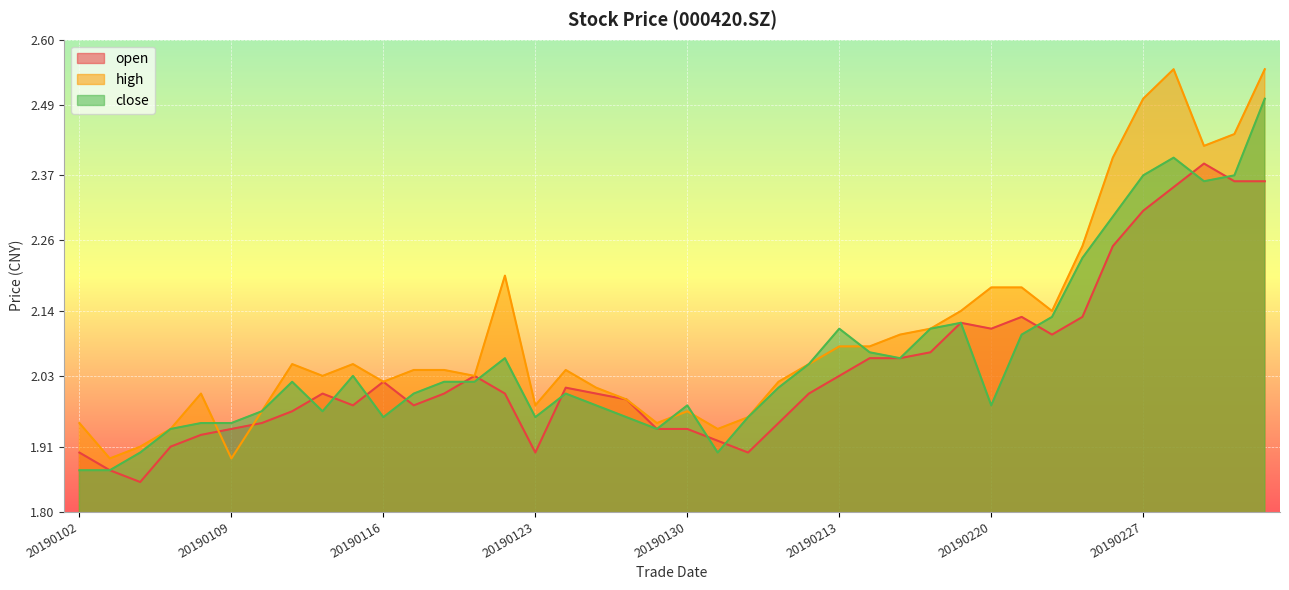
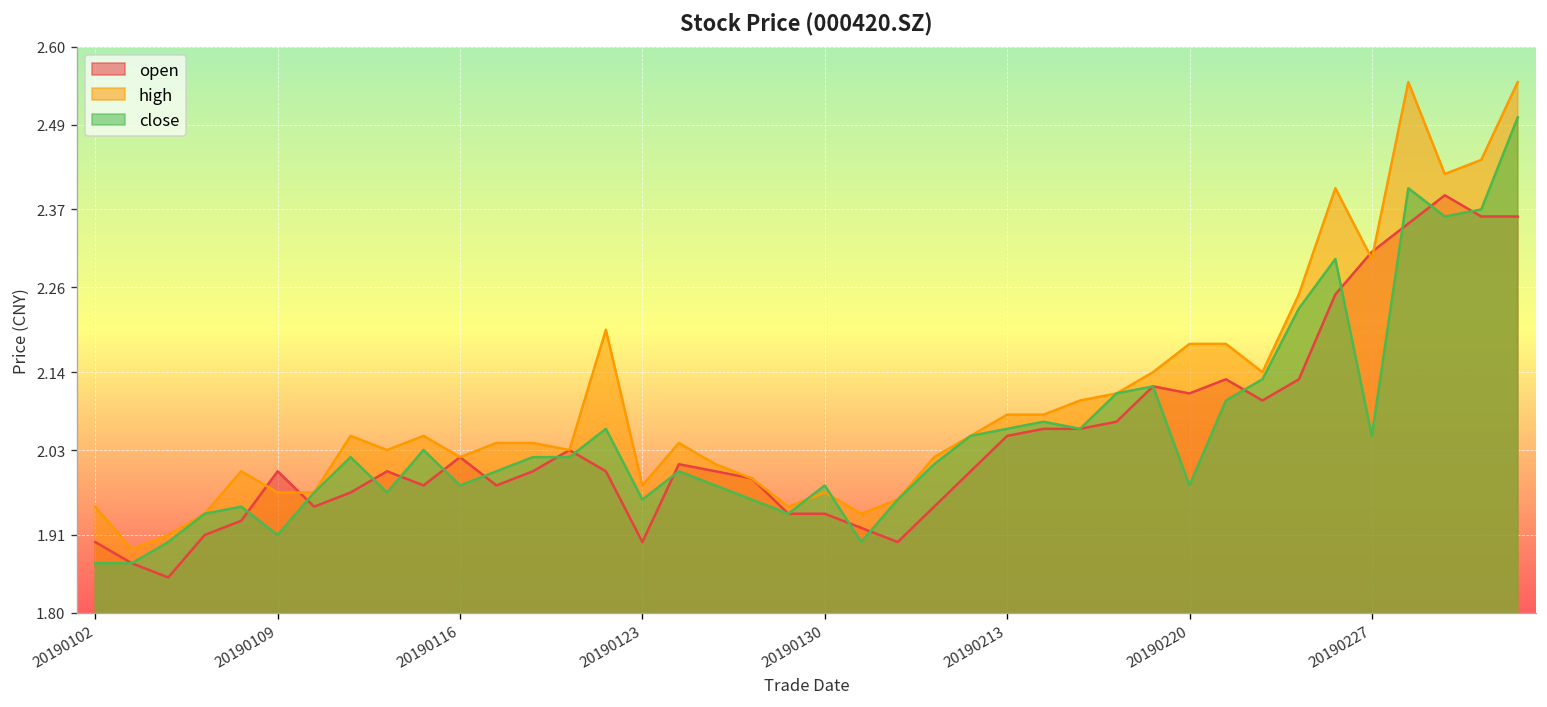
  {
    "open": {
      "20190102": 1.90,
-     "20190109": 1.94,
+     "20190109": 2.00,
      "20190123": 1.90,
      "20190130": 1.94,
-     "20190213": 2.03,
+     "20190213": 2.05,
      "20190220": 2.11,
      "20190227": 2.31
    },
    "high": {
      "20190102": 1.95,
-     "20190109": 1.89,
+     "20190109": 1.97,
      "20190123": 1.98,
      "20190130": 1.97,
      "20190213": 2.08,
      "20190220": 2.18,
-     "20190227": 2.5
+     "20190227": 2.3
    },
    "close": {
      "20190102": 1.87,
-     "20190109": 1.95,
-     "20190116": 1.96,
+     "20190109": 1.91,
+     "20190116": 1.98,
      "20190123": 1.96,
      "20190130": 1.98,
-     "20190213": 2.11,
+     "20190213": 2.06,
      "20190220": 1.98,
-     "20190227": 2.37
+     "20190227": 2.05
    }
  }
